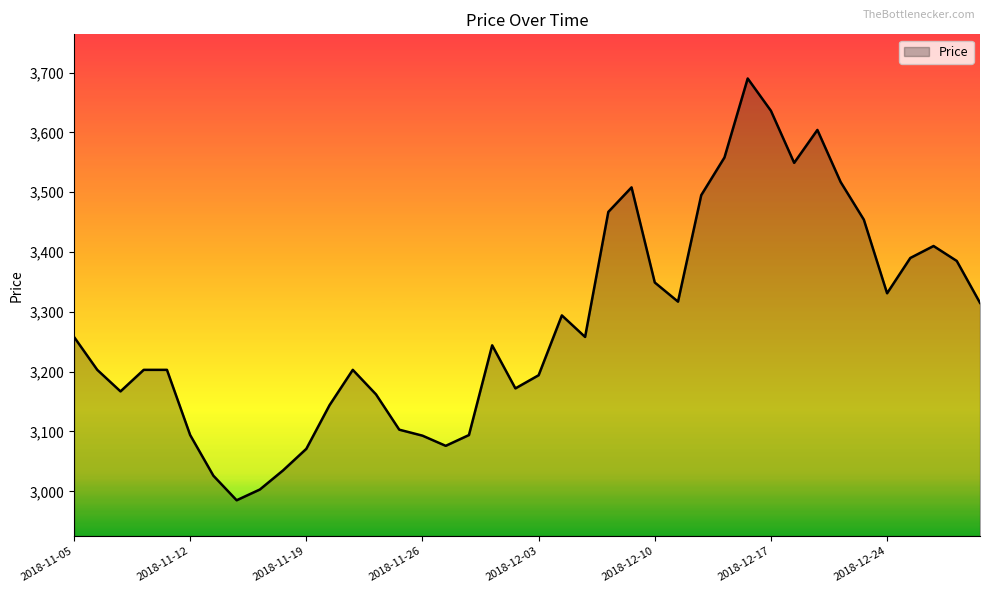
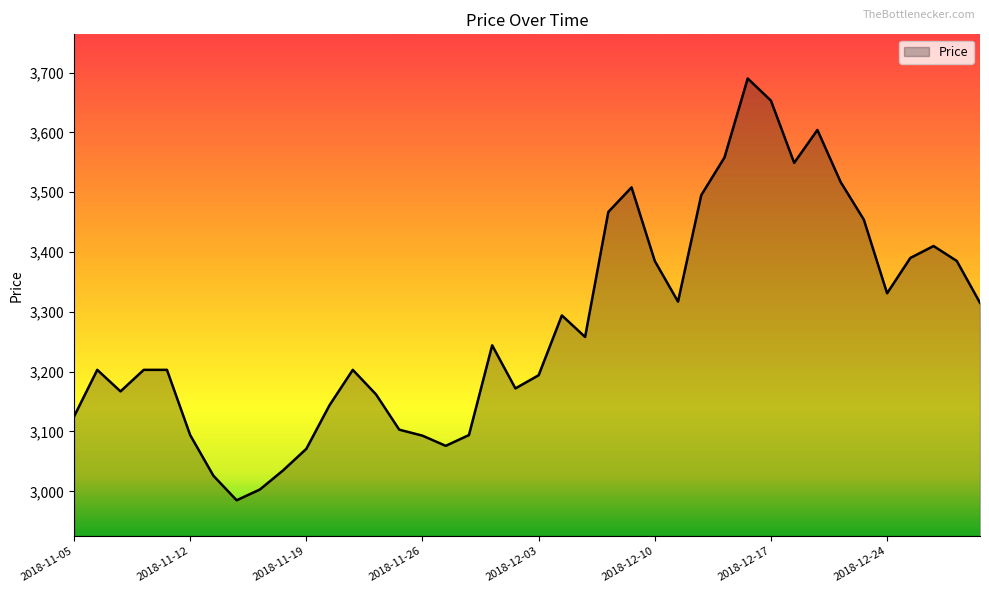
  {
-   "2018-11-05": "3,260",
+   "2018-11-05": "3,130",
    "2018-11-12": "3,090",
    "2018-11-19": "3,070",
    "2018-11-26": "3,090",
    "2018-12-03": "3,190",
-   "2018-12-10": "3,350",
-   "2018-12-17": "3,640",
+   "2018-12-10": "3,390",
+   "2018-12-17": "3,650",
    "2018-12-24": "3,330"
  }
